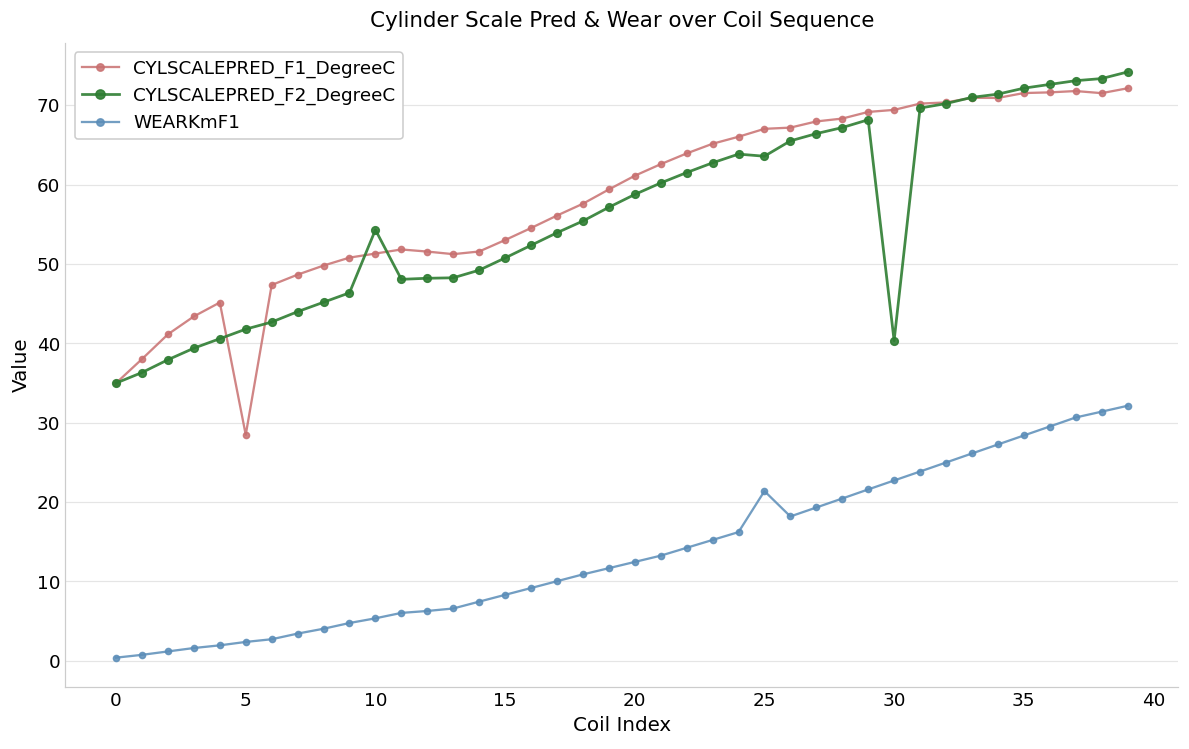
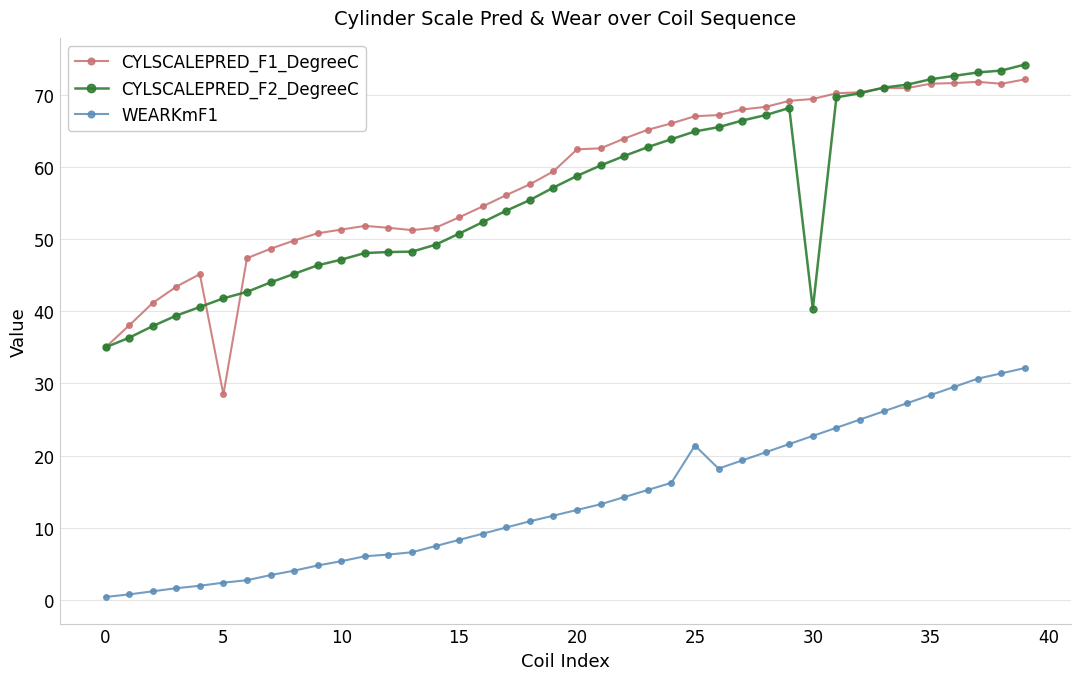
  {
    "CYLSCALEPRED_F1_DegreeC": {
      "5": 28,
      "10": 51,
      "15": 53,
-     "20": 61,
+     "20": 62,
      "25": 67,
      "30": 69,
      "35": 72
    },
    "CYLSCALEPRED_F2_DegreeC": {
      "5": 42,
-     "10": 54,
+     "10": 47,
      "15": 51,
      "20": 59,
-     "25": 64,
+     "25": 65,
      "30": 40,
      "35": 72
    },
    "WEARKmF1": {
      "0": 0,
      "5": 2,
      "10": 5,
      "15": 8,
      "20": 12,
      "25": 21,
      "30": 23,
      "35": 28
    }
  }
